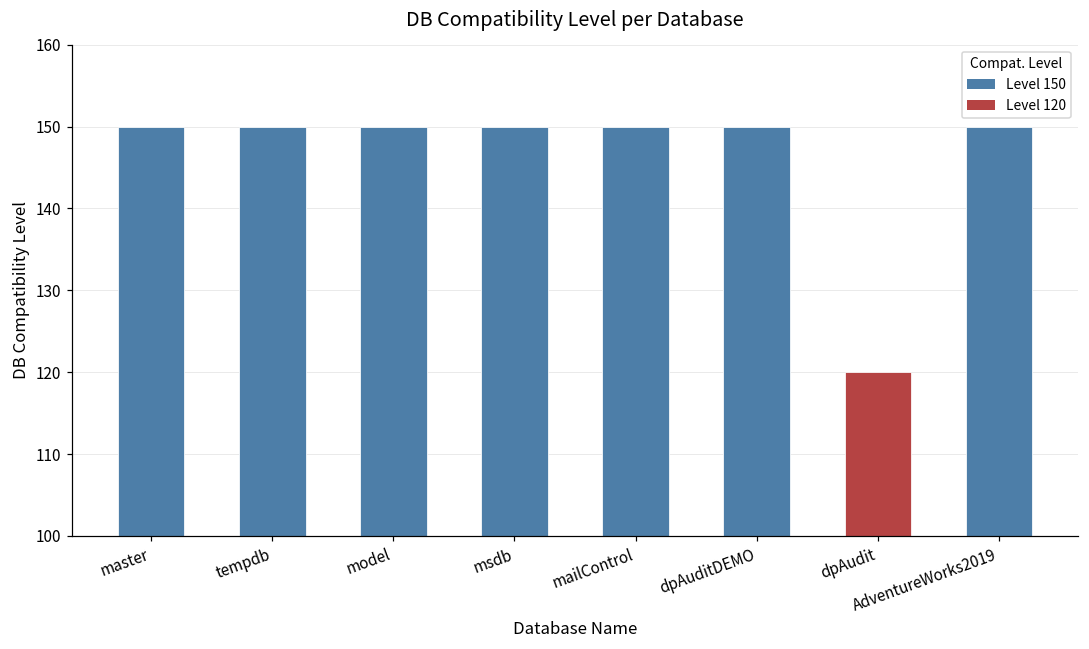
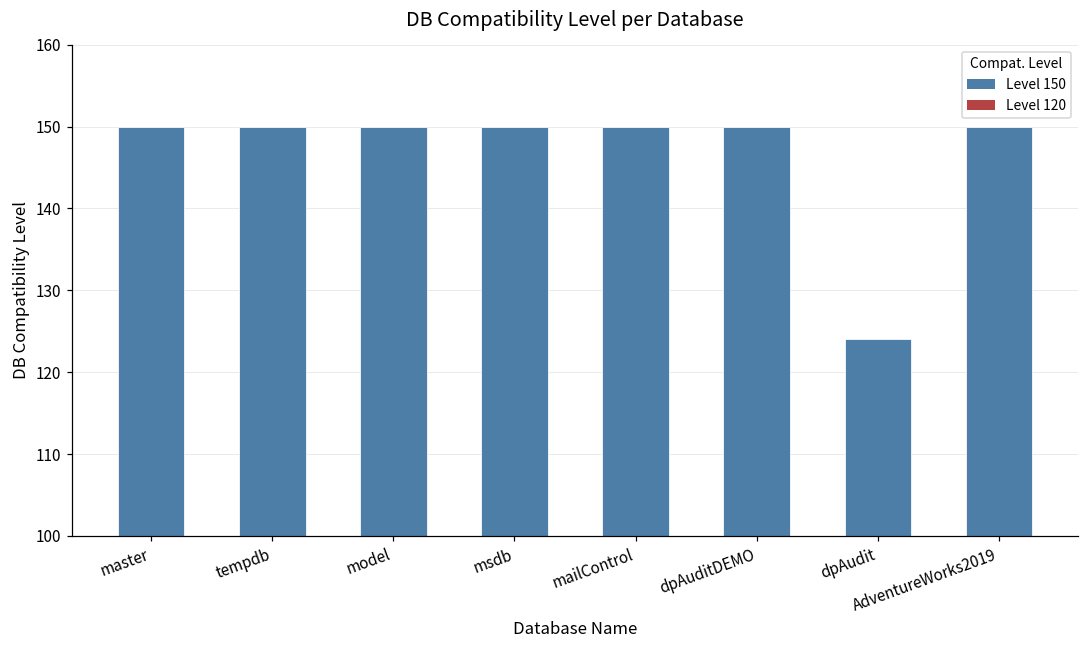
  {
    "master": 150,
    "tempdb": 150,
    "model": 150,
    "msdb": 150,
    "mailControl": 150,
    "dpAuditDEMO": 150,
-   "dpAudit": 120,
+   "dpAudit": 124,
    "AdventureWorks2019": 150
  }
